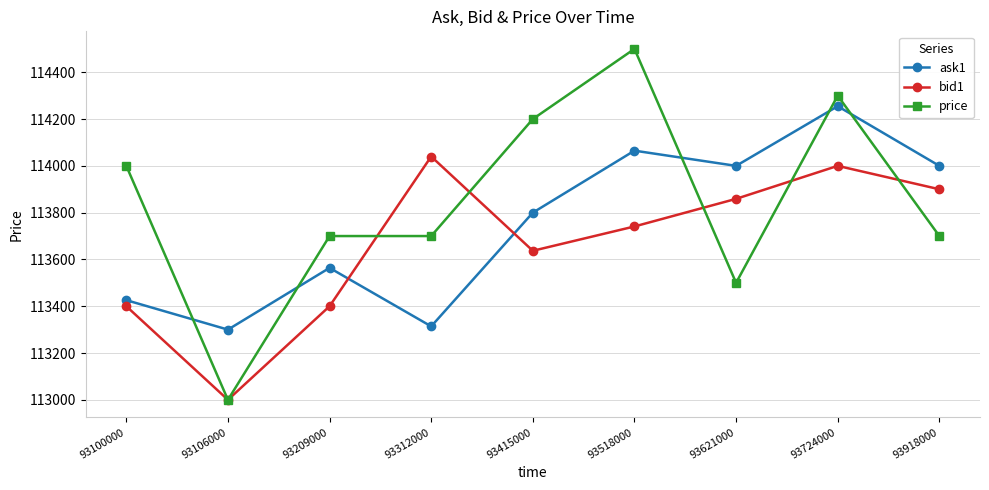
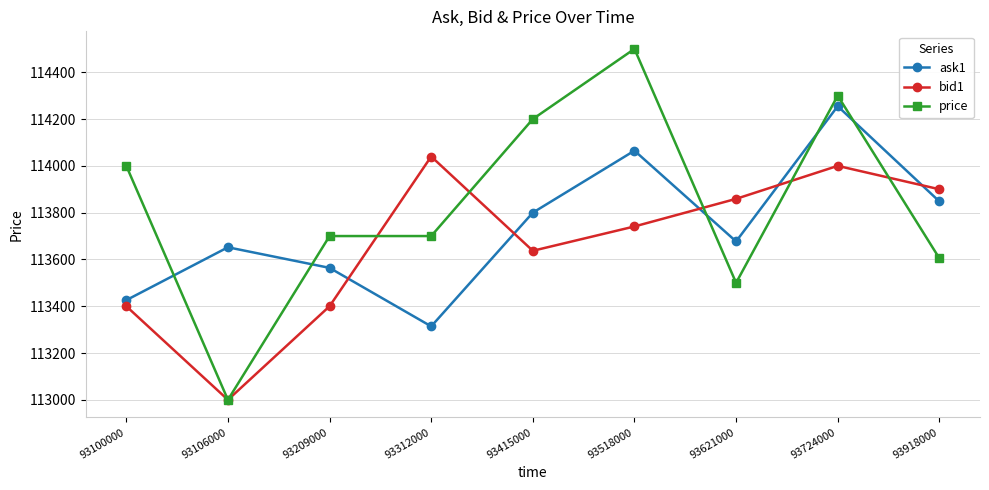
  {
    "ask1": {
      "93100000": 113430,
-     "93106000": 113300,
+     "93106000": 113650,
      "93209000": 113560,
      "93312000": 113310,
      "93415000": 113800,
      "93518000": 114070,
-     "93621000": 114000,
+     "93621000": 113680,
      "93724000": 114260,
-     "93918000": 114000
+     "93918000": 113850
    },
    "bid1": {
      "93100000": 113400,
      "93209000": 113400,
      "93312000": 114040,
      "93415000": 113640,
      "93518000": 113740,
      "93621000": 113860,
      "93724000": 114000,
      "93918000": 113900
    },
    "price": {
      "93100000": 114000,
      "93209000": 113700,
      "93312000": 113700,
      "93415000": 114200,
      "93518000": 114500,
      "93621000": 113500,
      "93724000": 114300,
-     "93918000": 113700
+     "93918000": 113610
    }
  }
